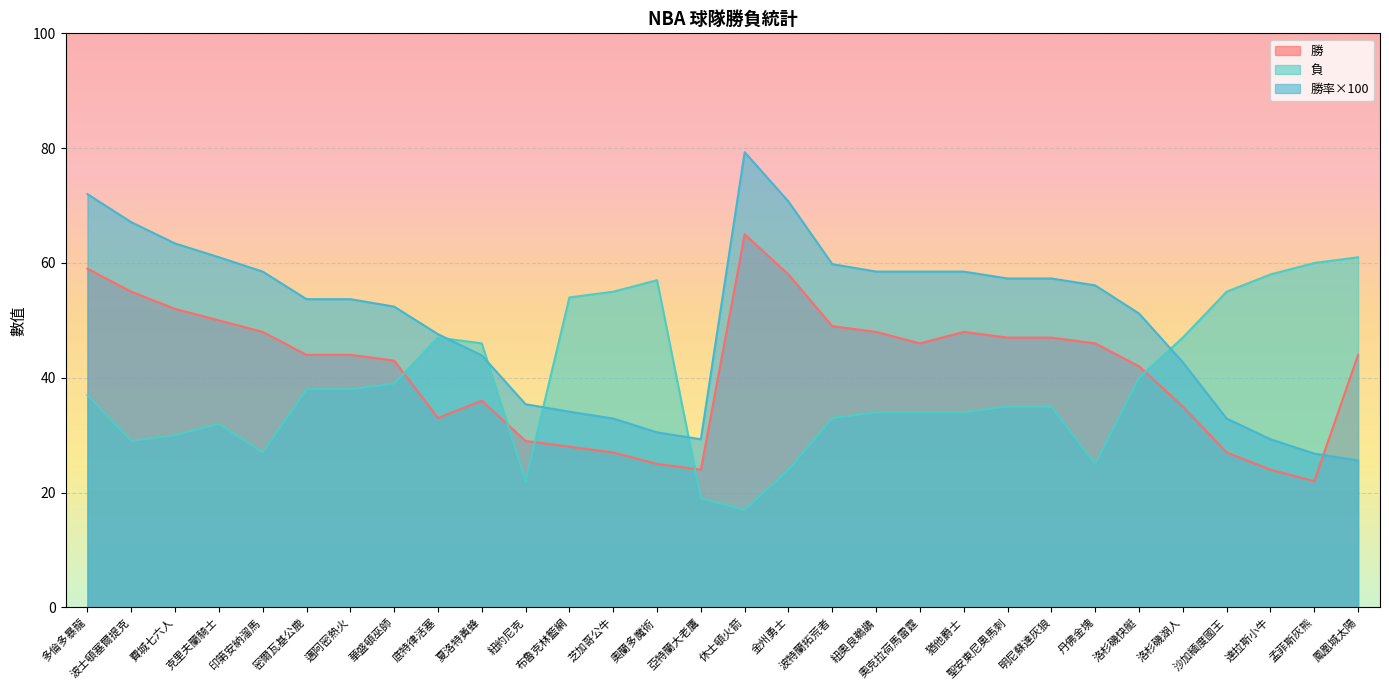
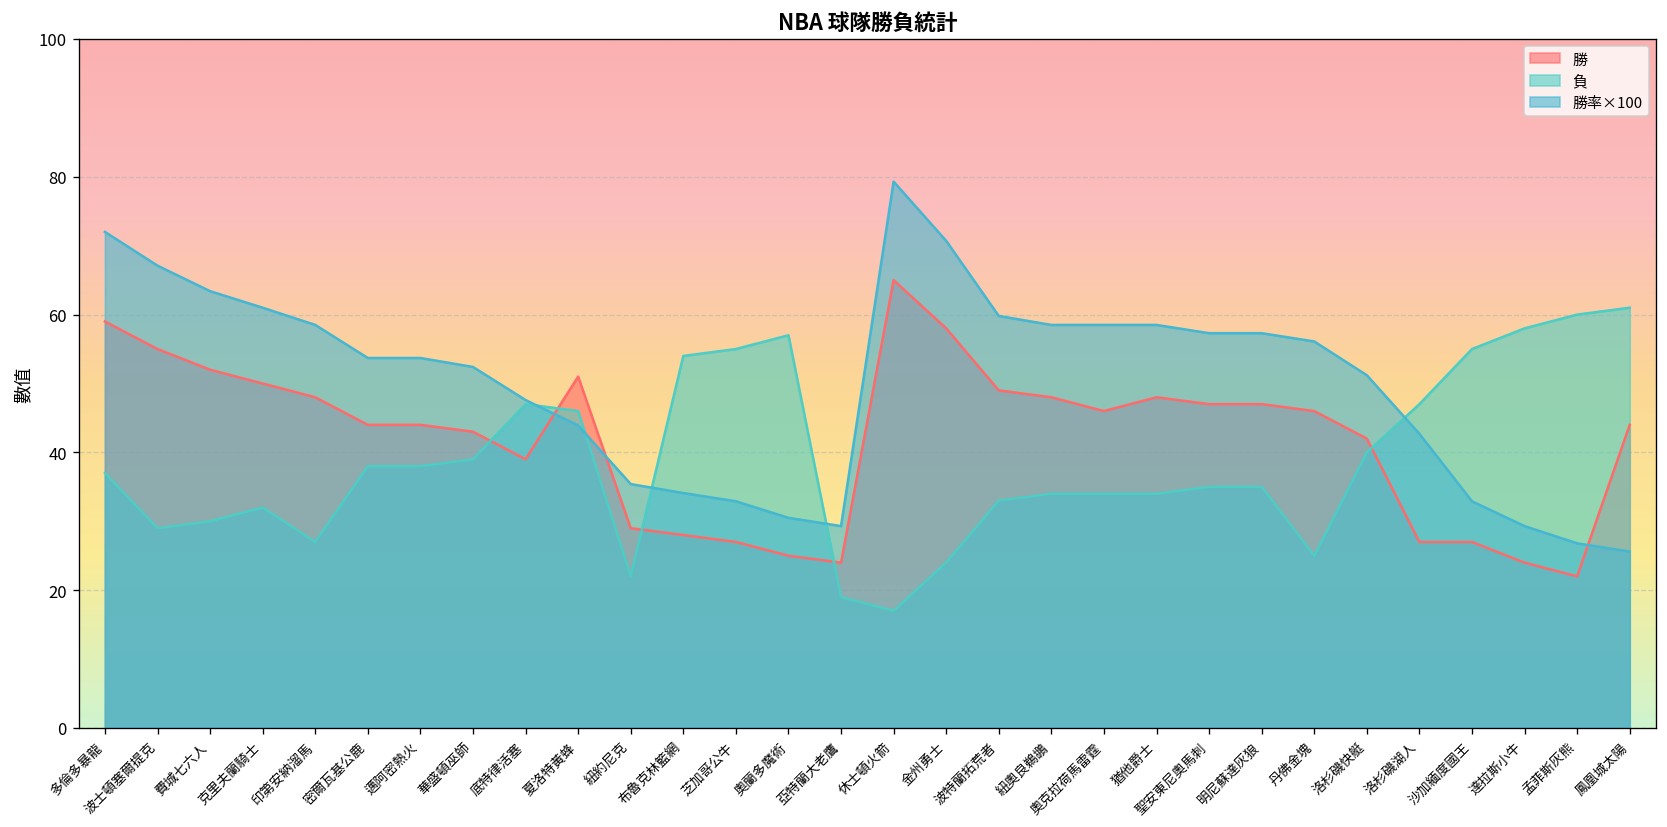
  {
    "勝": {
      "多倫多暴龍": 59,
      "波士頓塞爾提克": 55,
      "費城七六人": 52,
      "克里夫蘭騎士": 50,
      "印第安納溜馬": 48,
      "密爾瓦基公鹿": 44,
      "邁阿密熱火": 44,
      "華盛頓巫師": 43,
-     "底特律活塞": 33,
-     "夏洛特黃蜂": 36,
+     "底特律活塞": 39,
+     "夏洛特黃蜂": 51,
      "紐約尼克": 29,
      "布魯克林籃網": 28,
      "芝加哥公牛": 27,
      "奧蘭多魔術": 25,
      "亞特蘭大老鷹": 24,
      "休士頓火箭": 65,
      "金州勇士": 58,
      "波特蘭拓荒者": 49,
      "紐奧良鵜鶘": 48,
      "奧克拉荷馬雷霆": 46,
      "猶他爵士": 48,
      "聖安東尼奧馬刺": 47,
      "明尼蘇達灰狼": 47,
      "丹佛金塊": 46,
      "洛杉磯快艇": 42,
-     "洛杉磯湖人": 35,
+     "洛杉磯湖人": 27,
      "沙加緬度國王": 27,
      "達拉斯小牛": 24,
      "孟菲斯灰熊": 22,
      "鳳凰城太陽": 44
    }
  }
